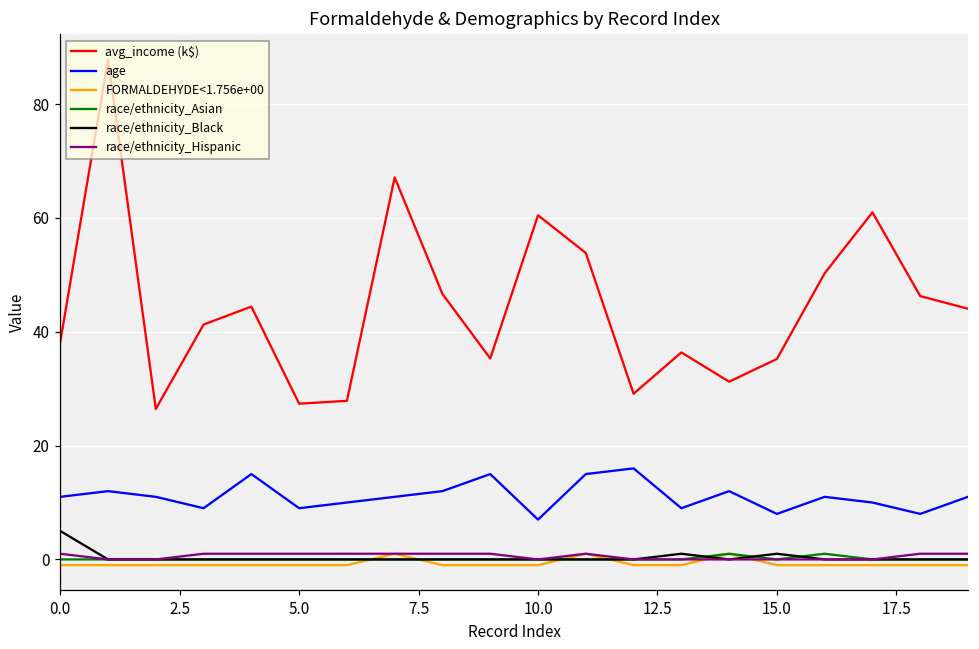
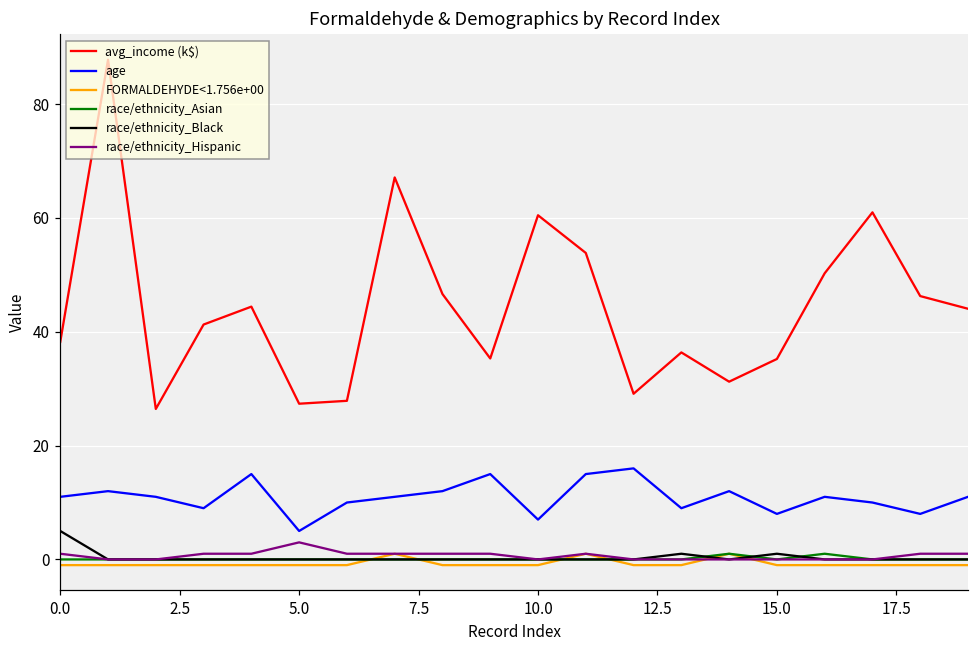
  {
    "avg_income (k$)": {
      "0.0": 38,
      "5.0": 27,
      "10.0": 60,
      "15.0": 35
    },
    "age": {
      "0.0": 11,
-     "5.0": 9,
+     "5.0": 5,
      "10.0": 7,
      "15.0": 8
    },
    "FORMALDEHYDE<1.756e+00": {
      "0.0": -1,
      "5.0": -1,
      "10.0": -1,
      "15.0": -1
    },
    "race/ethnicity_Asian": {
      "0.0": 0
    },
    "race/ethnicity_Black": {
      "0.0": 5,
      "15.0": 1
    },
    "race/ethnicity_Hispanic": {
      "0.0": 1,
-     "5.0": 1
+     "5.0": 3
    }
  }
